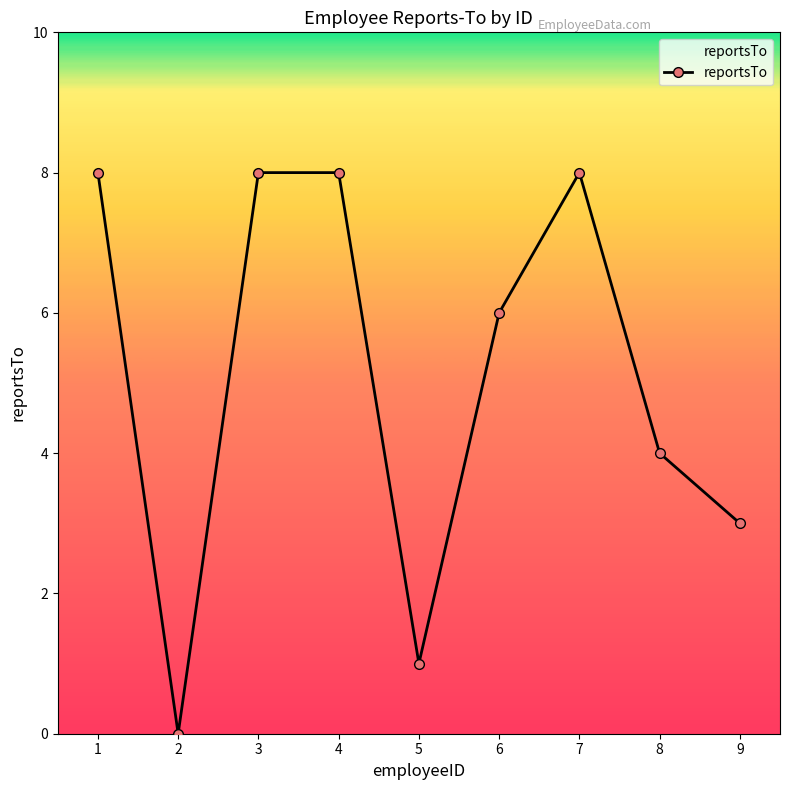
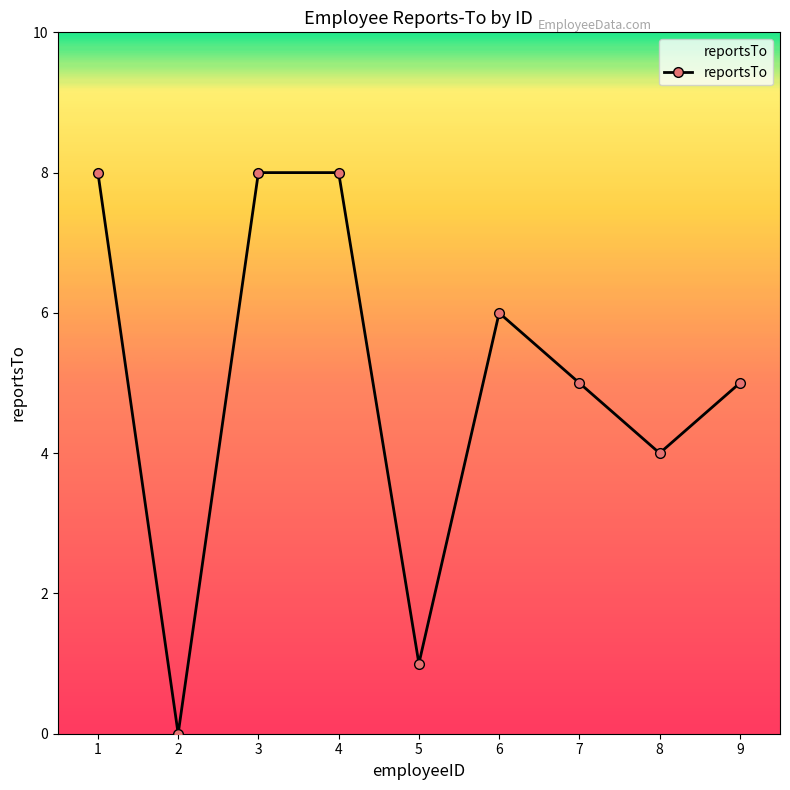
  {
    "1": 8,
    "2": 0,
    "3": 8,
    "4": 8,
    "5": 1,
    "6": 6,
-   "7": 8,
+   "7": 5,
    "8": 4,
-   "9": 3
+   "9": 5
  }
